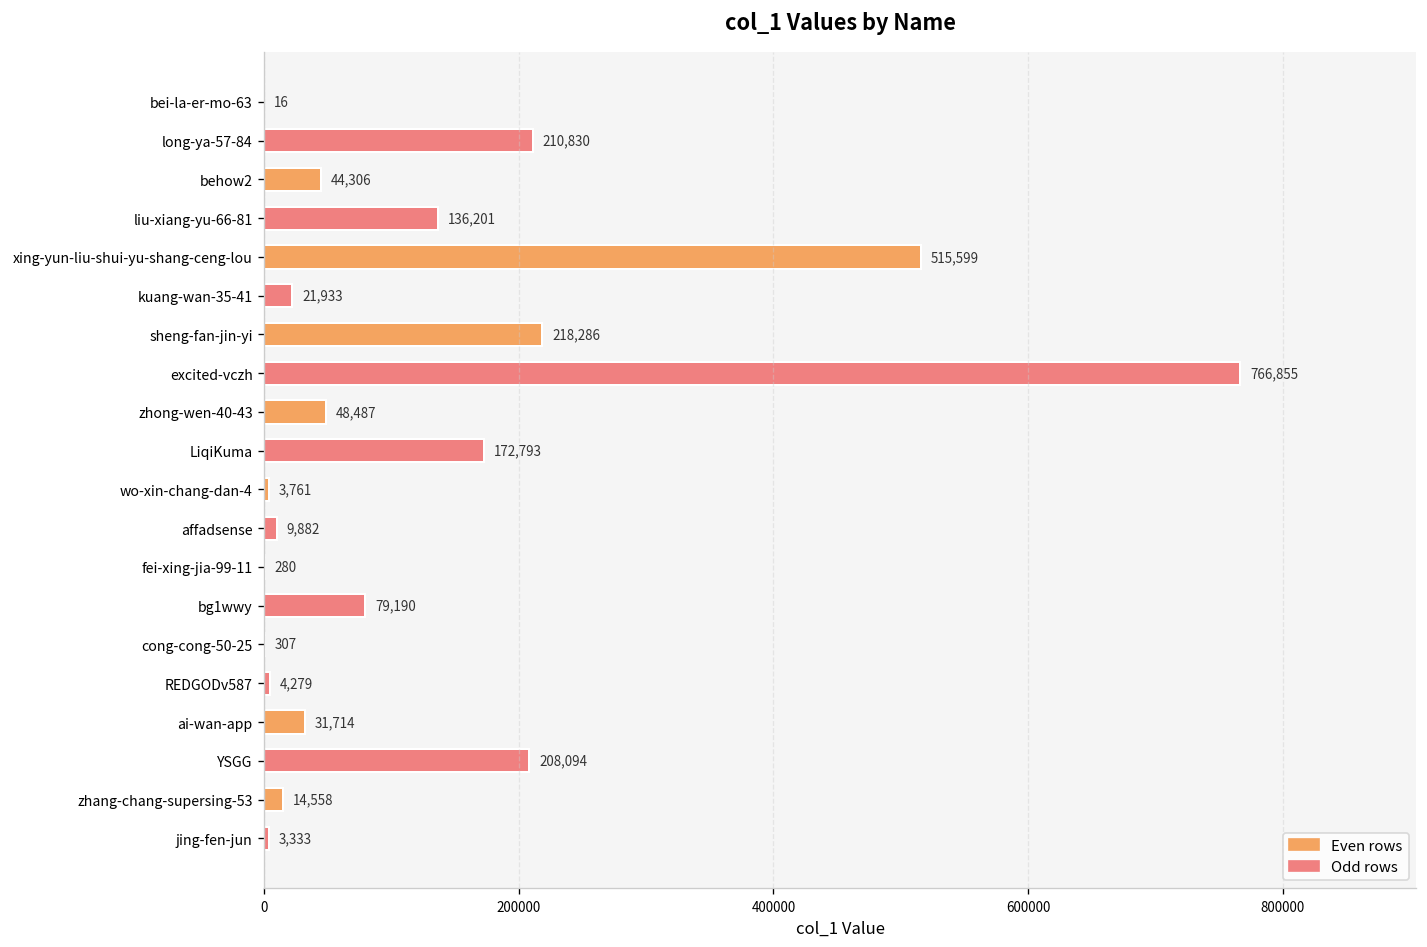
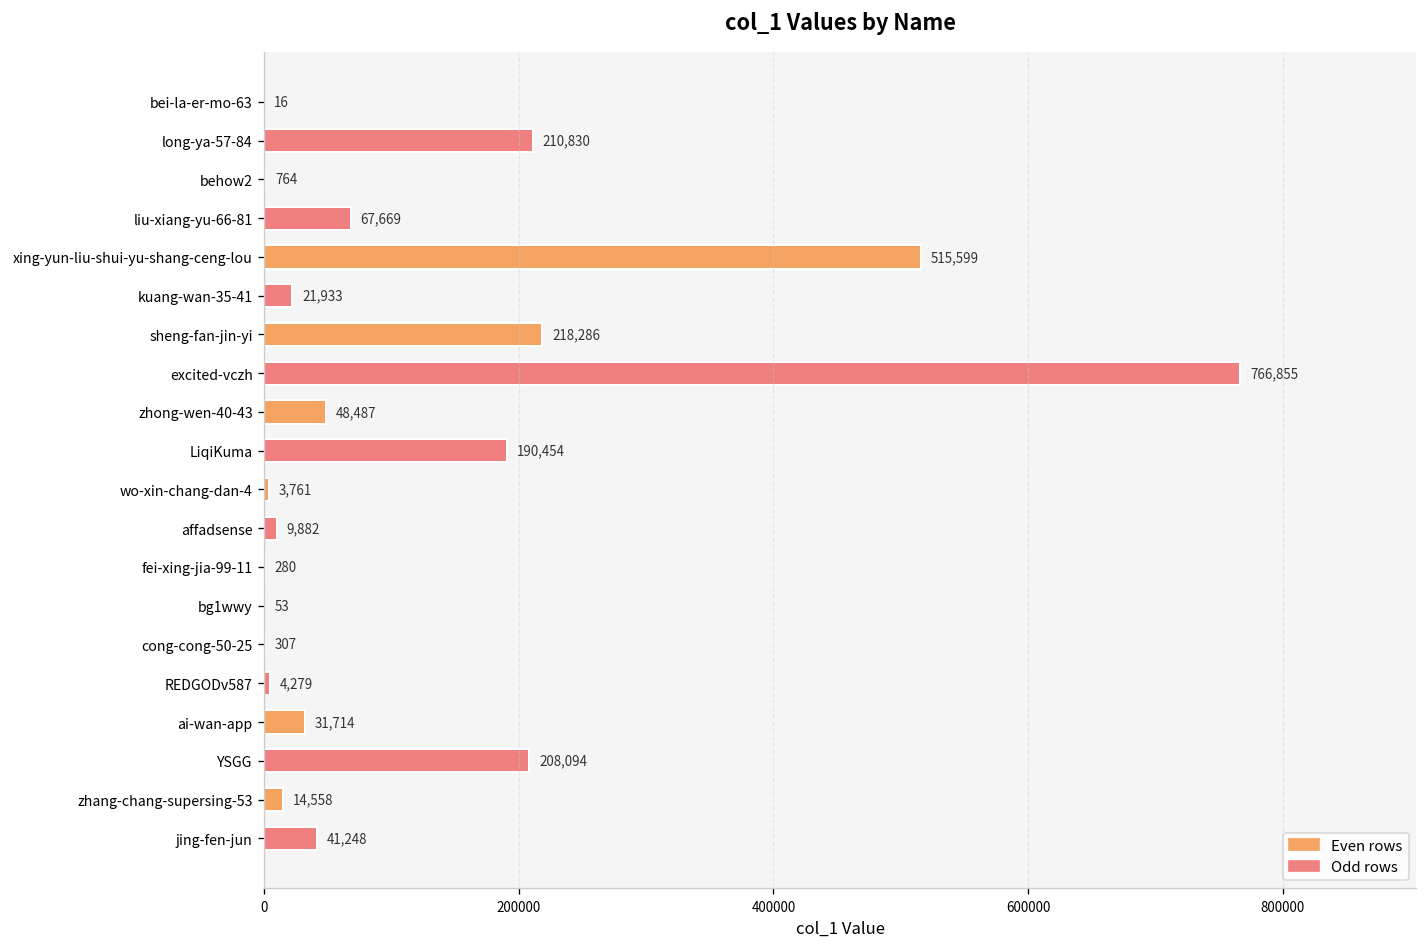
  {
    "bei-la-er-mo-63": "16",
    "long-ya-57-84": "210,830",
-   "behow2": "44,306",
-   "liu-xiang-yu-66-81": "136,201",
+   "behow2": "764",
+   "liu-xiang-yu-66-81": "67,669",
    "xing-yun-liu-shui-yu-shang-ceng-lou": "515,599",
    "kuang-wan-35-41": "21,933",
    "sheng-fan-jin-yi": "218,286",
    "excited-vczh": "766,855",
    "zhong-wen-40-43": "48,487",
-   "LiqiKuma": "172,793",
+   "LiqiKuma": "190,454",
    "wo-xin-chang-dan-4": "3,761",
    "affadsense": "9,882",
    "fei-xing-jia-99-11": "280",
-   "bg1wwy": "79,190",
+   "bg1wwy": "53",
    "cong-cong-50-25": "307",
    "REDGODv587": "4,279",
    "ai-wan-app": "31,714",
    "YSGG": "208,094",
    "zhang-chang-supersing-53": "14,558",
-   "jing-fen-jun": "3,333"
+   "jing-fen-jun": "41,248"
  }
